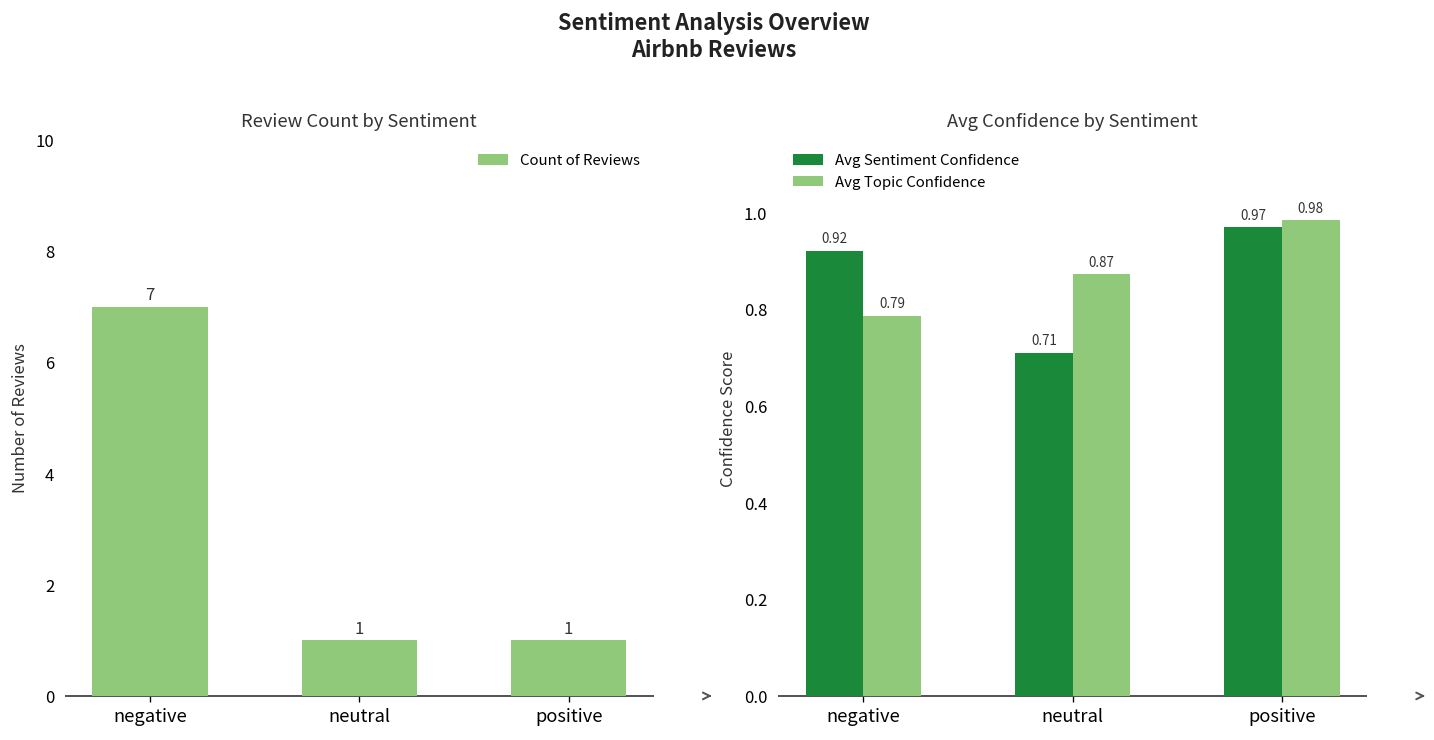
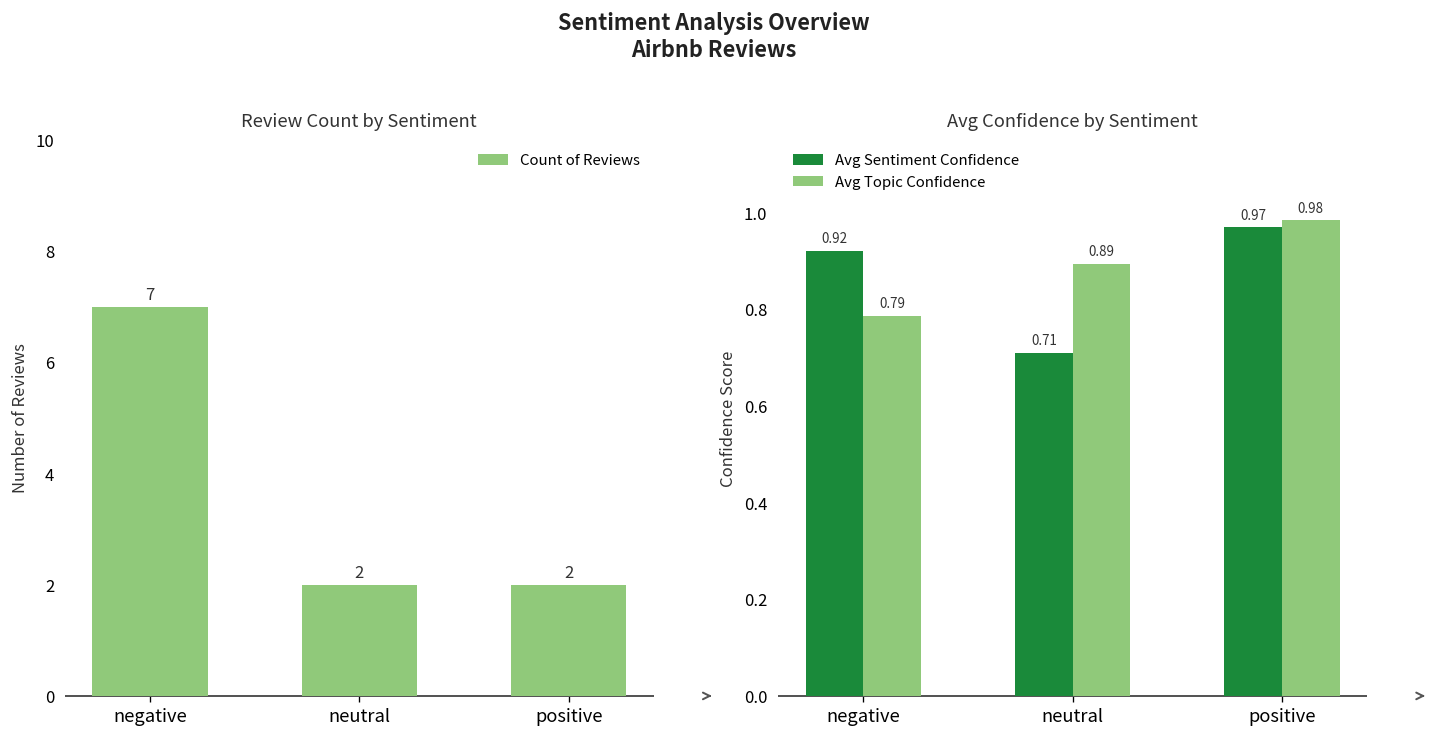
  {
    "Review Count by Sentiment": {
      "negative": 7,
-     "neutral": 1,
-     "positive": 1
+     "neutral": 2,
+     "positive": 2
    },
    "Avg Confidence by Sentiment": {
      "Avg Sentiment Confidence": {
        "negative": 0.92,
        "neutral": 0.71,
        "positive": 0.97
      },
      "Avg Topic Confidence": {
        "negative": 0.79,
-       "neutral": 0.87,
+       "neutral": 0.89,
        "positive": 0.98
      }
    }
  }
